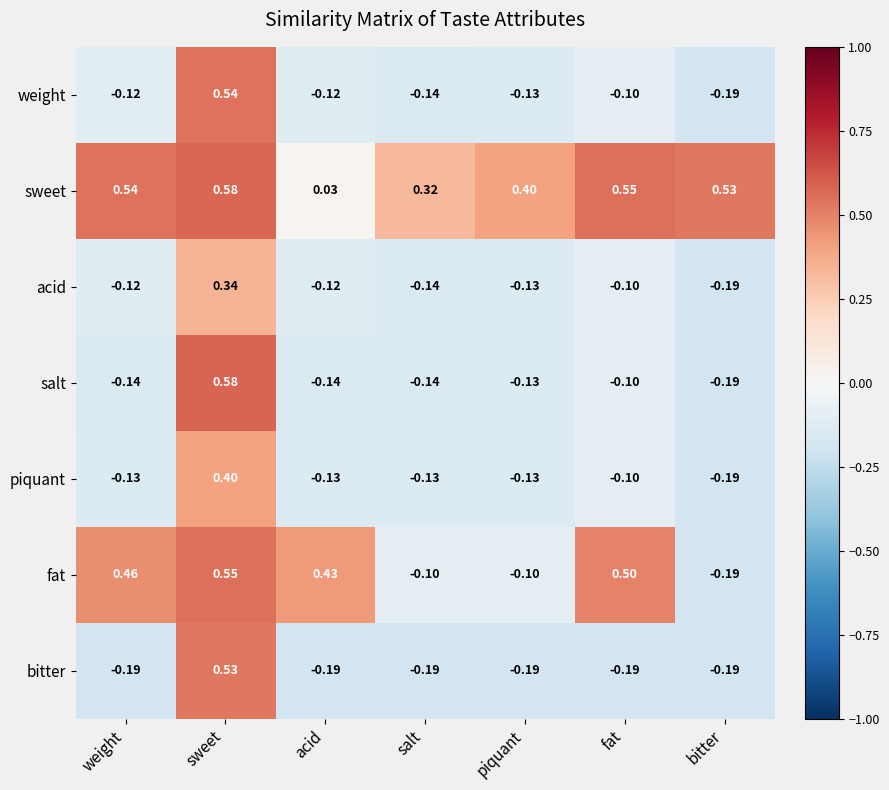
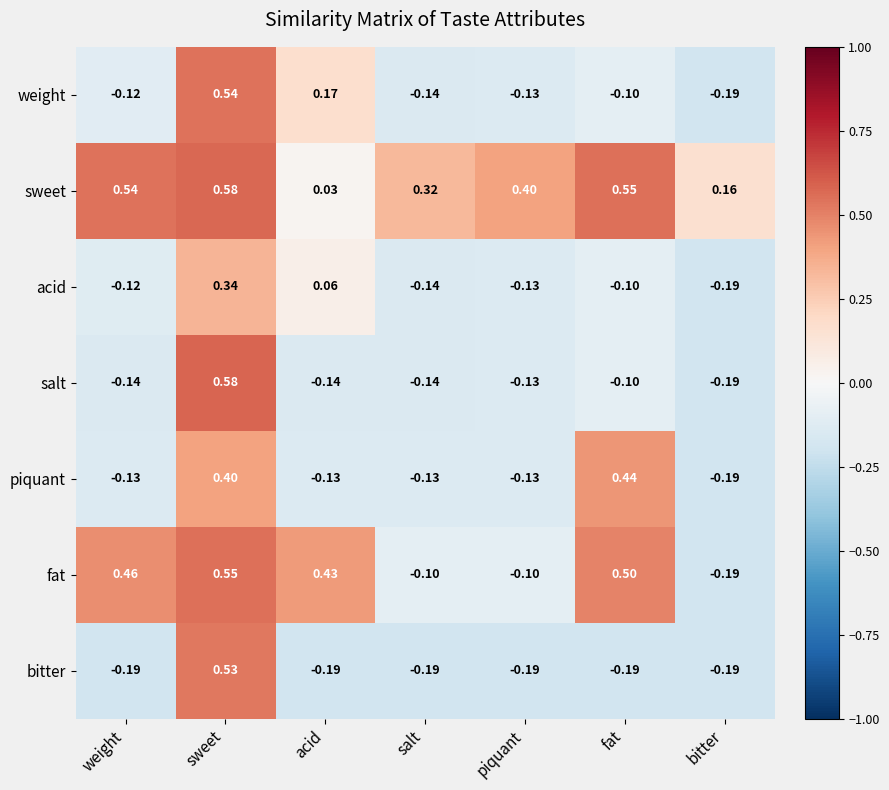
  {
    "weight": {
      "weight": -0.12,
      "sweet": 0.54,
-     "acid": -0.12,
+     "acid": 0.17,
      "salt": -0.14,
      "piquant": -0.13,
      "fat": -0.10,
      "bitter": -0.19
    },
    "sweet": {
      "weight": 0.54,
      "sweet": 0.58,
      "acid": 0.03,
      "salt": 0.32,
      "piquant": 0.40,
      "fat": 0.55,
-     "bitter": 0.53
+     "bitter": 0.16
    },
    "acid": {
      "weight": -0.12,
      "sweet": 0.34,
-     "acid": -0.12,
+     "acid": 0.06,
      "salt": -0.14,
      "piquant": -0.13,
      "fat": -0.10,
      "bitter": -0.19
    },
    "salt": {
      "weight": -0.14,
      "sweet": 0.58,
      "acid": -0.14,
      "salt": -0.14,
      "piquant": -0.13,
      "fat": -0.10,
      "bitter": -0.19
    },
    "piquant": {
      "weight": -0.13,
      "sweet": 0.40,
      "acid": -0.13,
      "salt": -0.13,
      "piquant": -0.13,
-     "fat": -0.10,
+     "fat": 0.44,
      "bitter": -0.19
    },
    "fat": {
      "weight": 0.46,
      "sweet": 0.55,
      "acid": 0.43,
      "salt": -0.10,
      "piquant": -0.10,
      "fat": 0.50,
      "bitter": -0.19
    },
    "bitter": {
      "weight": -0.19,
      "sweet": 0.53,
      "acid": -0.19,
      "salt": -0.19,
      "piquant": -0.19,
      "fat": -0.19,
      "bitter": -0.19
    }
  }
